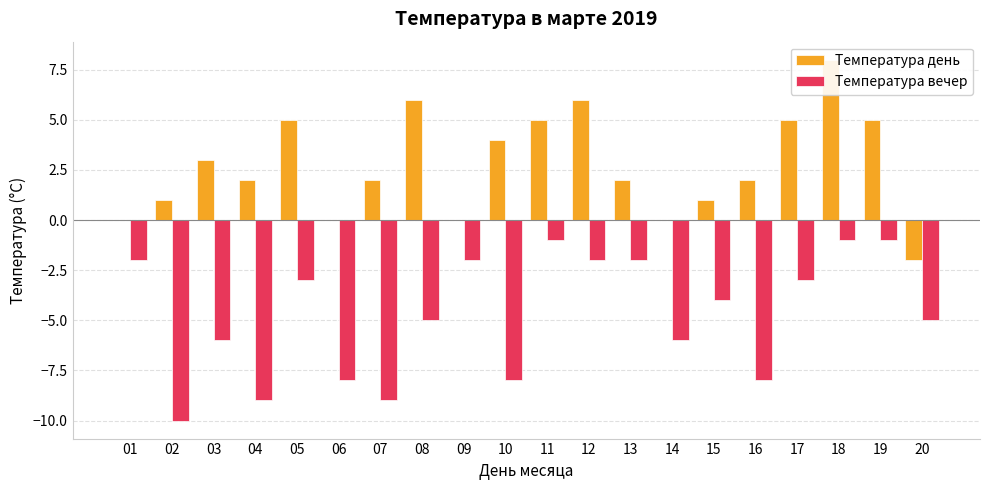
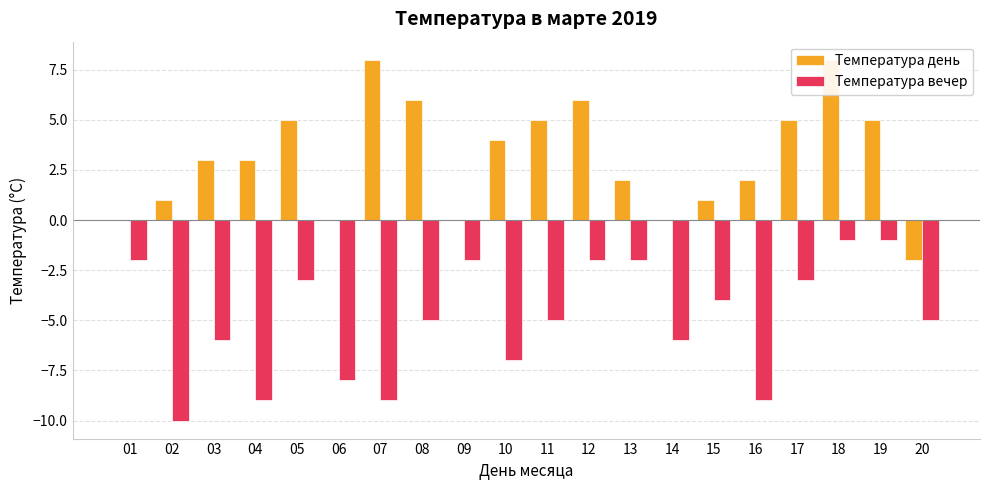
  {
    "Температура день": {
      "01": 0,
      "02": 1,
      "03": 3,
-     "04": 2,
+     "04": 3,
      "05": 5,
      "06": 0,
-     "07": 2,
+     "07": 8,
      "08": 6,
      "09": 0,
      "10": 4,
      "11": 5,
      "12": 6,
      "13": 2,
      "14": 0,
      "15": 1,
      "16": 2,
      "17": 5,
      "19": 5,
      "20": -2
    },
    "Температура вечер": {
      "01": -2,
      "02": -10,
      "03": -6,
      "04": -9,
      "05": -3,
      "06": -8,
      "07": -9,
      "08": -5,
      "09": -2,
-     "10": -8,
-     "11": -1,
+     "10": -7,
+     "11": -5,
      "12": -2,
      "13": -2,
      "14": -6,
      "15": -4,
-     "16": -8,
+     "16": -9,
      "17": -3,
      "18": -1,
      "19": -1,
      "20": -5
    }
  }
